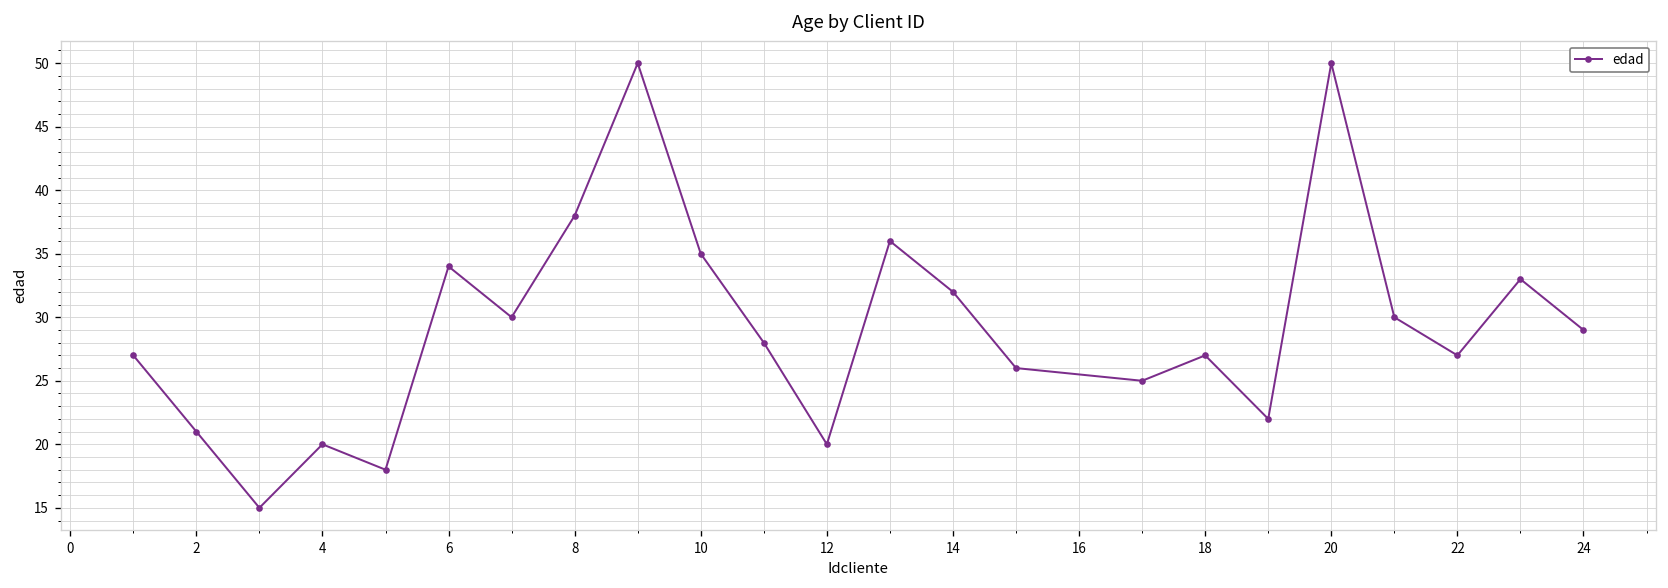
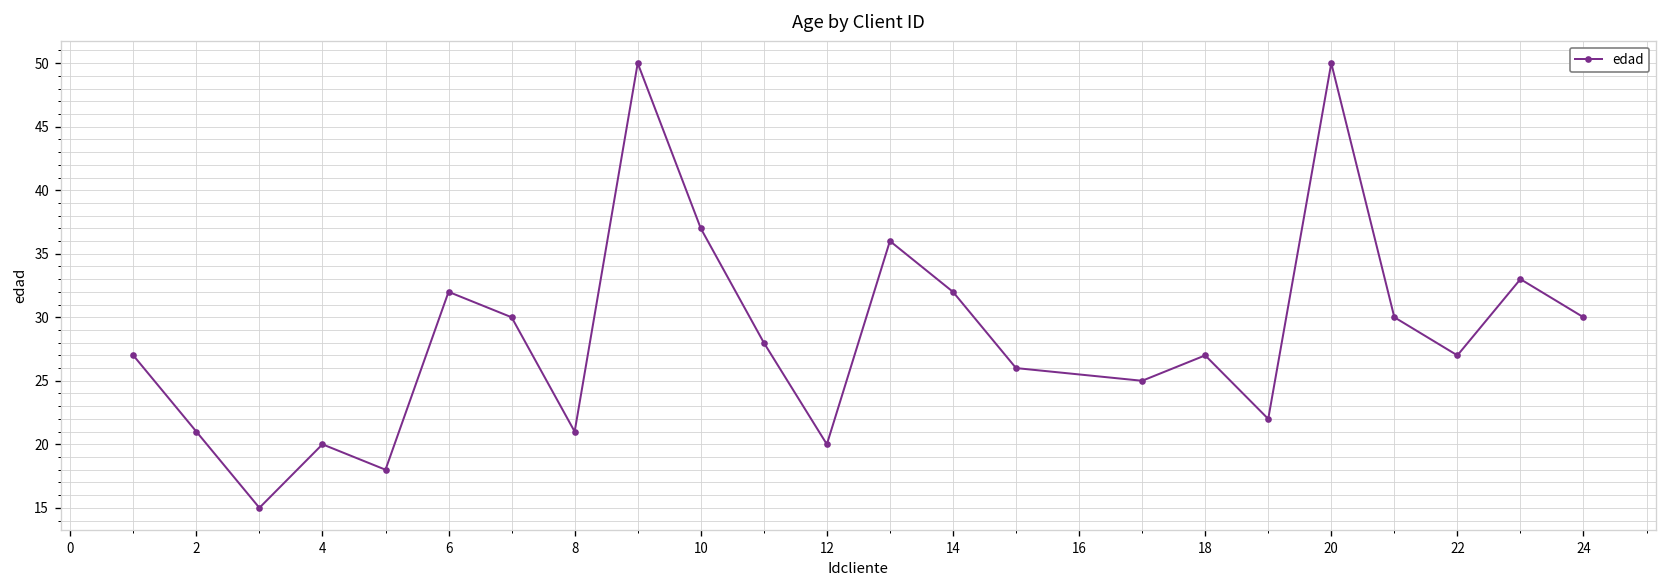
  {
    "2": 21,
    "4": 20,
-   "6": 34,
-   "8": 38,
-   "10": 35,
+   "6": 32,
+   "8": 21,
+   "10": 37,
    "12": 20,
    "14": 32,
    "18": 27,
    "20": 50,
    "22": 27,
-   "24": 29
+   "24": 30
  }
